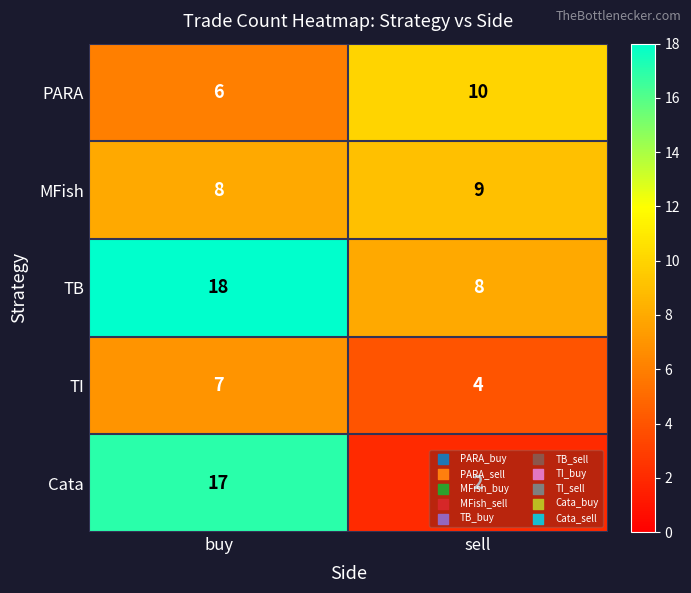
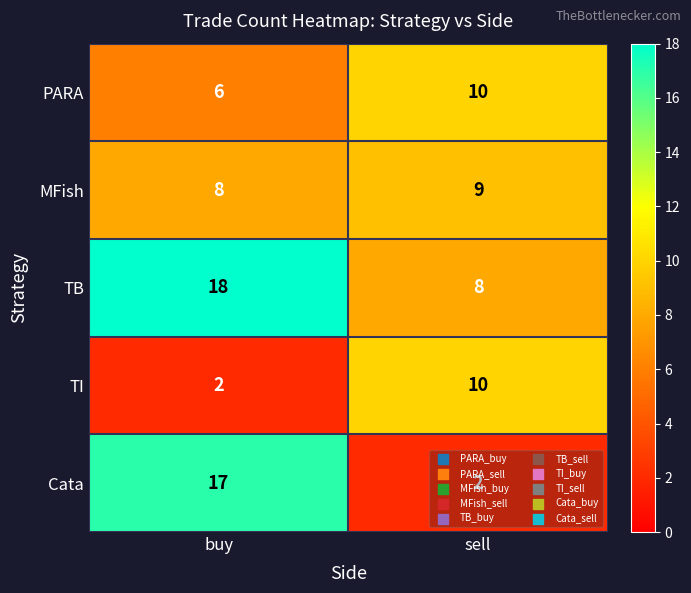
  {
    "PARA": {
      "buy": 6,
      "sell": 10
    },
    "MFish": {
      "buy": 8,
      "sell": 9
    },
    "TB": {
      "buy": 18,
      "sell": 8
    },
    "TI": {
-     "buy": 7,
-     "sell": 4
+     "buy": 2,
+     "sell": 10
    },
    "Cata": {
      "buy": 17
    }
  }
